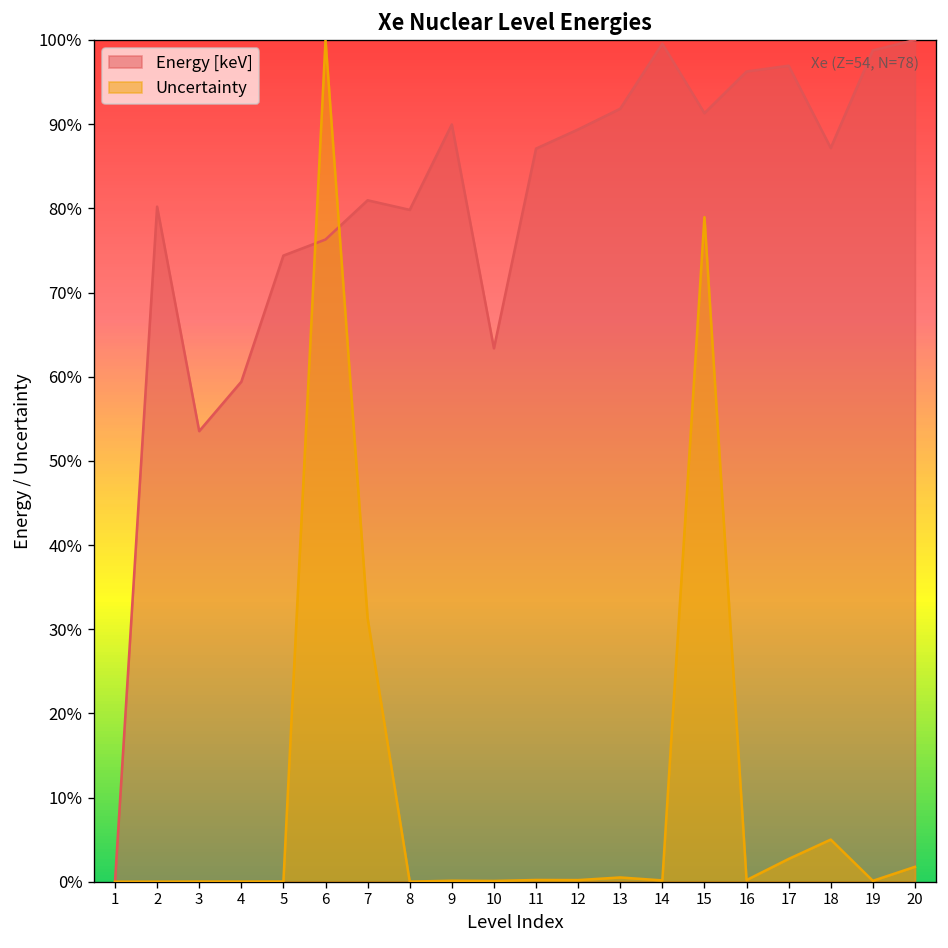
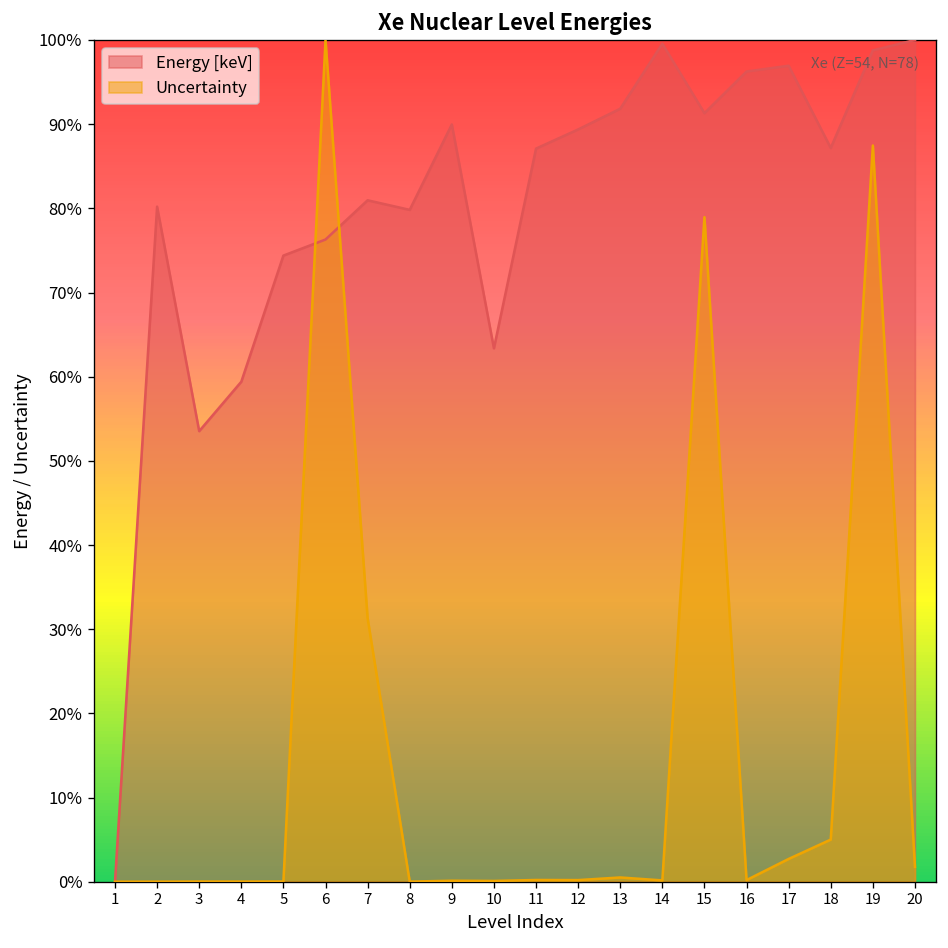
  {
    "Energy [keV]": {
      "2": "80%",
      "3": "54%",
      "4": "59%",
      "5": "74%",
      "6": "76%",
      "7": "81%",
      "8": "80%",
      "9": "90%",
      "10": "63%",
      "11": "87%",
      "12": "89%",
      "13": "92%",
      "14": "100%",
      "15": "91%",
      "16": "96%",
      "17": "97%",
      "18": "87%",
      "20": "100%"
    },
    "Uncertainty": {
      "2": "0%",
      "3": "0%",
      "4": "0%",
      "5": "0%",
      "6": "100%",
      "7": "31%",
      "8": "0%",
      "9": "0%",
      "10": "0%",
      "11": "0%",
      "12": "0%",
      "13": "0%",
      "14": "0%",
      "15": "79%",
      "16": "0%",
      "17": "3%",
      "18": "5%",
-     "19": "0%",
+     "19": "87%",
      "20": "2%"
    }
  }
